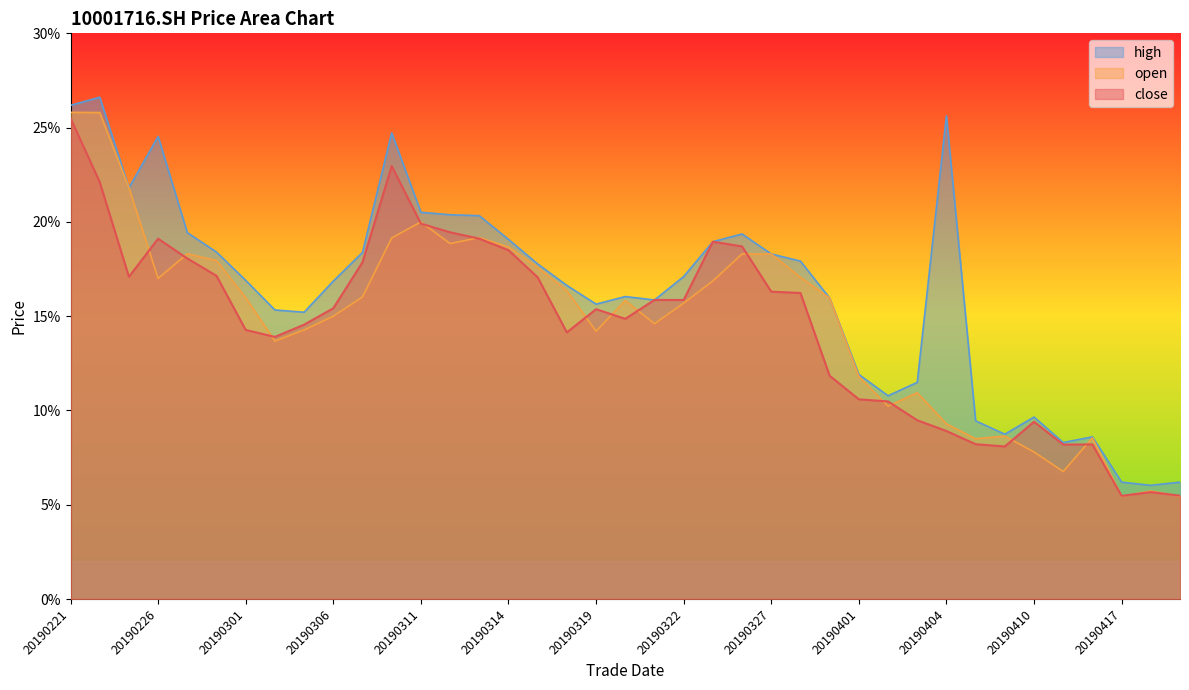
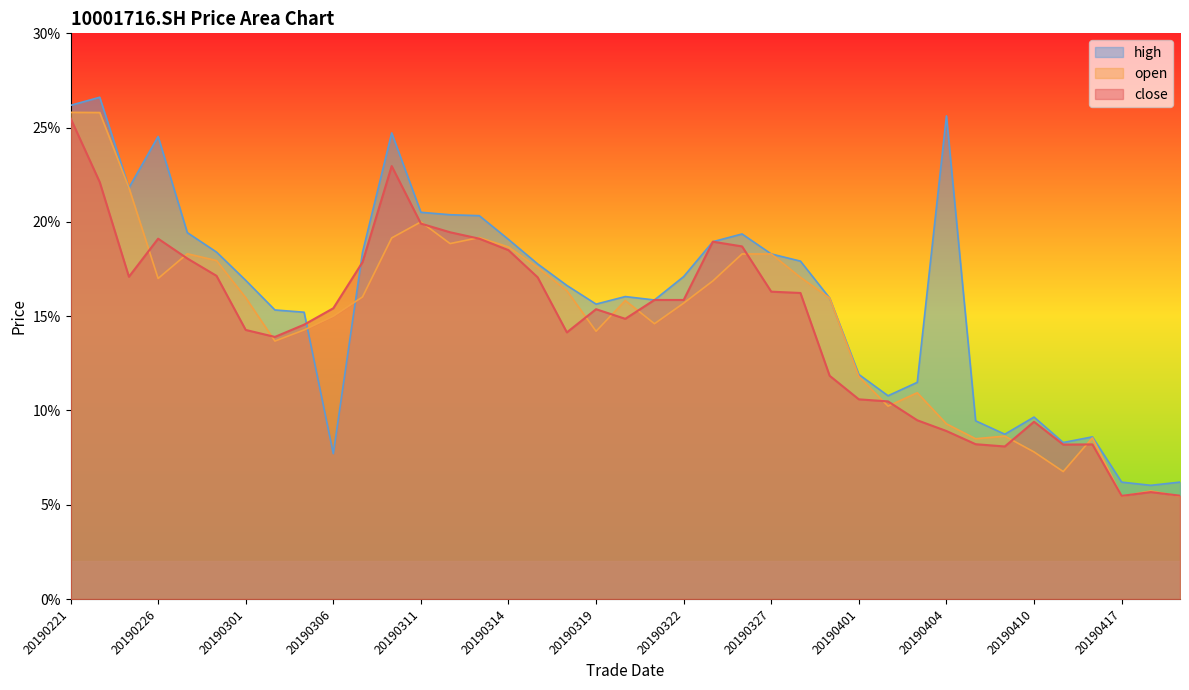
  {
    "high": {
      "20190221": "26.2%",
      "20190226": "24.5%",
      "20190301": "16.9%",
-     "20190306": "16.9%",
+     "20190306": "7.7%",
      "20190311": "20.5%",
      "20190314": "19.1%",
      "20190319": "15.6%",
      "20190322": "17.1%",
      "20190404": "25.6%",
      "20190410": "9.7%",
      "20190417": "6.2%"
    }
  }
